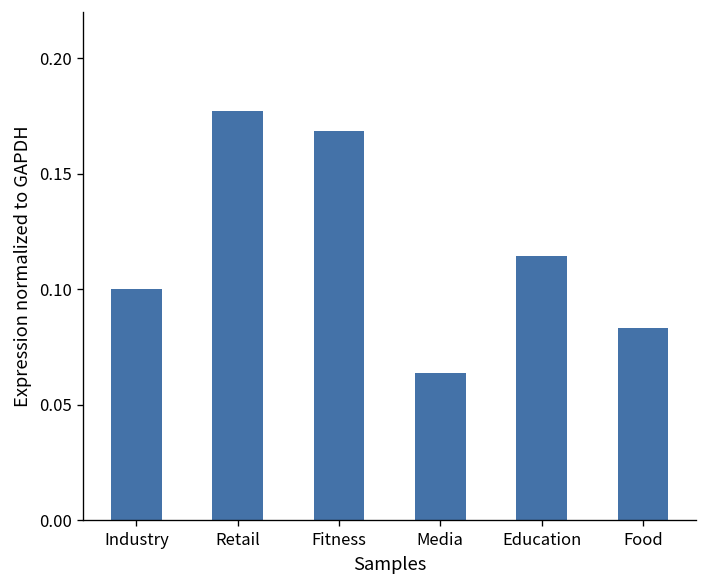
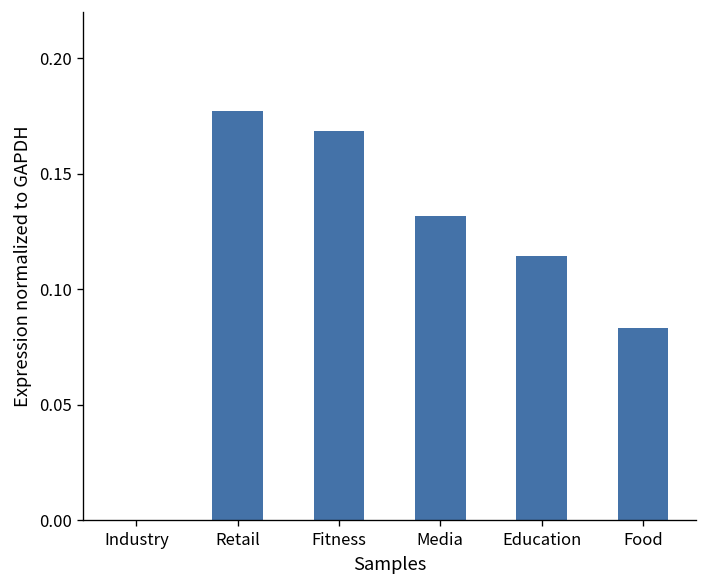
  {
-   "Industry": 0.1,
+   "Industry": 0.0,
    "Retail": 0.177,
    "Fitness": 0.169,
-   "Media": 0.064,
+   "Media": 0.132,
    "Education": 0.115,
    "Food": 0.083
  }
